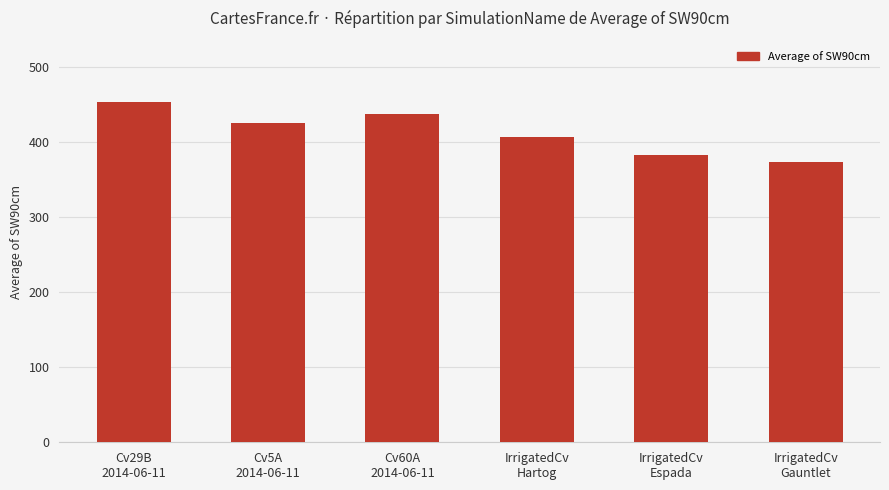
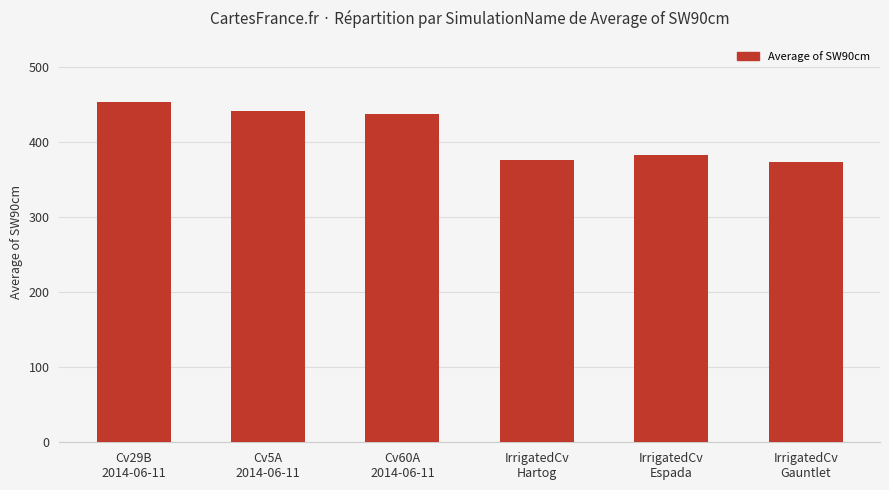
  {
    "Cv29B 2014-06-11": 450,
-   "Cv5A 2014-06-11": 420,
+   "Cv5A 2014-06-11": 440,
    "Cv60A 2014-06-11": 440,
-   "IrrigatedCv Hartog": 410,
+   "IrrigatedCv Hartog": 380,
    "IrrigatedCv Espada": 380,
    "IrrigatedCv Gauntlet": 370
  }
